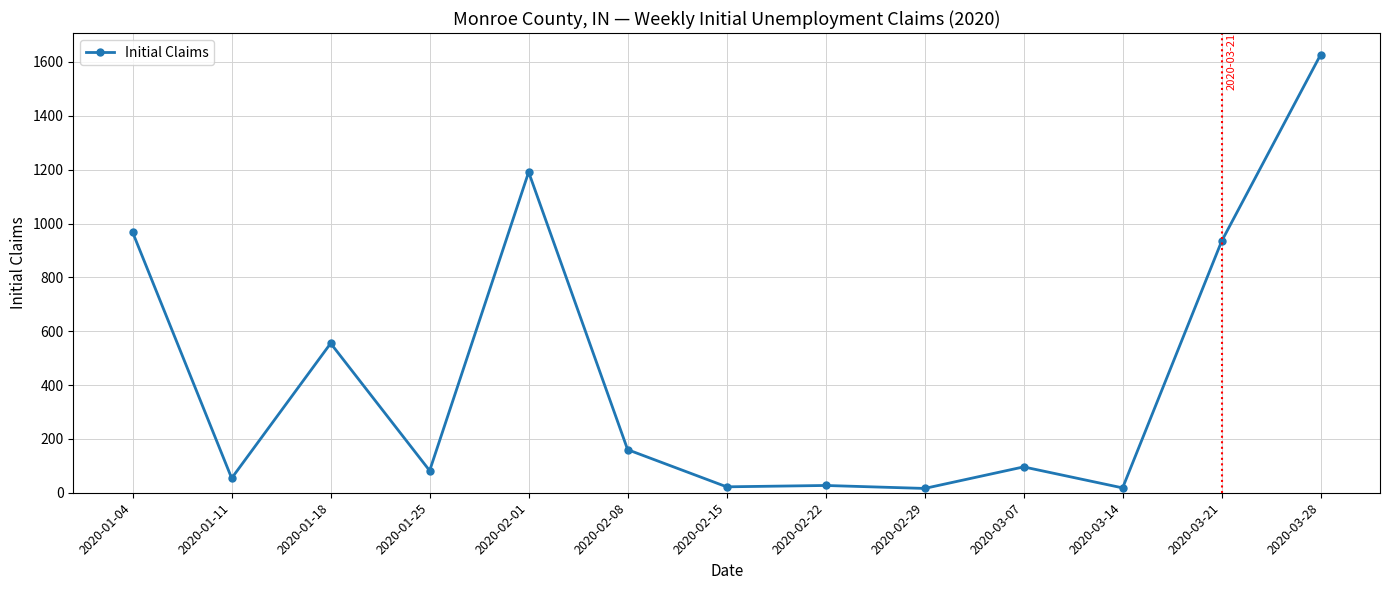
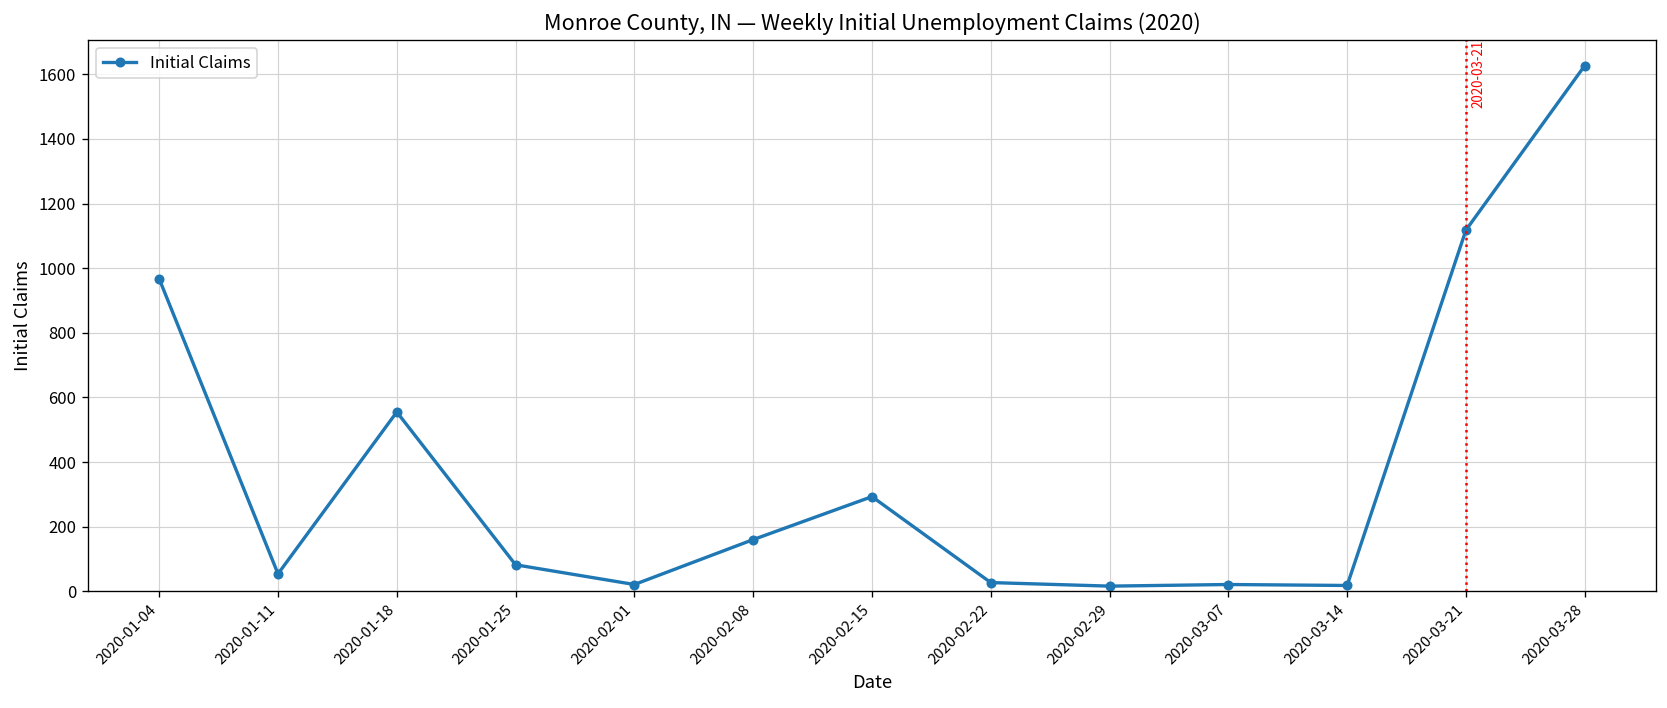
  {
    "2020-01-04": 970,
    "2020-01-11": 50,
    "2020-01-18": 560,
    "2020-01-25": 80,
-   "2020-02-01": 1190,
+   "2020-02-01": 20,
    "2020-02-08": 160,
-   "2020-02-15": 20,
+   "2020-02-15": 290,
    "2020-02-22": 30,
    "2020-02-29": 20,
-   "2020-03-07": 100,
+   "2020-03-07": 20,
    "2020-03-14": 20,
-   "2020-03-21": 930,
+   "2020-03-21": 1120,
    "2020-03-28": 1630
  }
